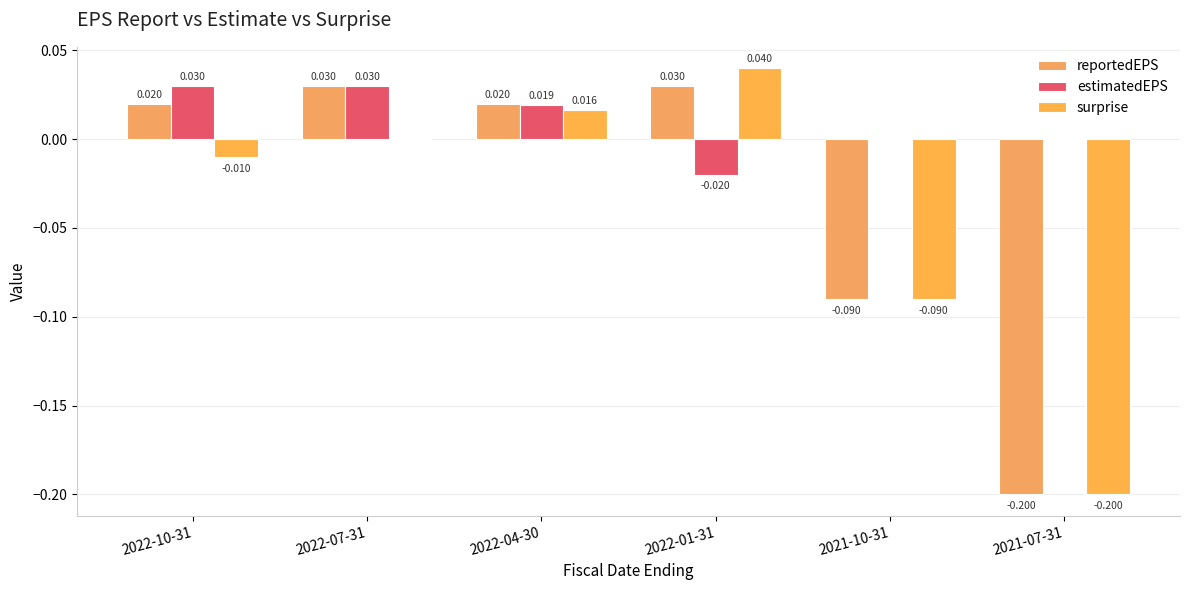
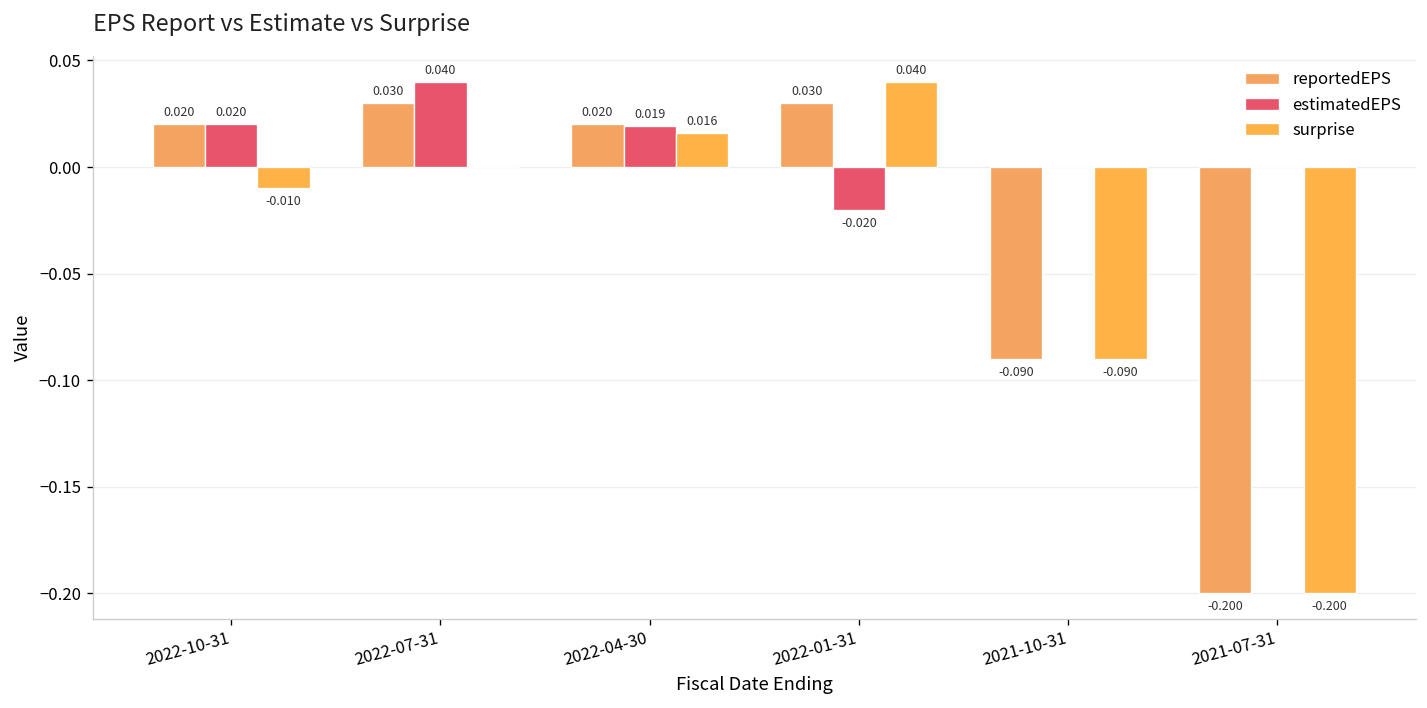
  {
    "estimatedEPS": {
-     "2022-10-31": 0.030,
-     "2022-07-31": 0.030,
+     "2022-10-31": 0.020,
+     "2022-07-31": 0.040,
      "2022-04-30": 0.019,
      "2022-01-31": -0.020
    }
  }
